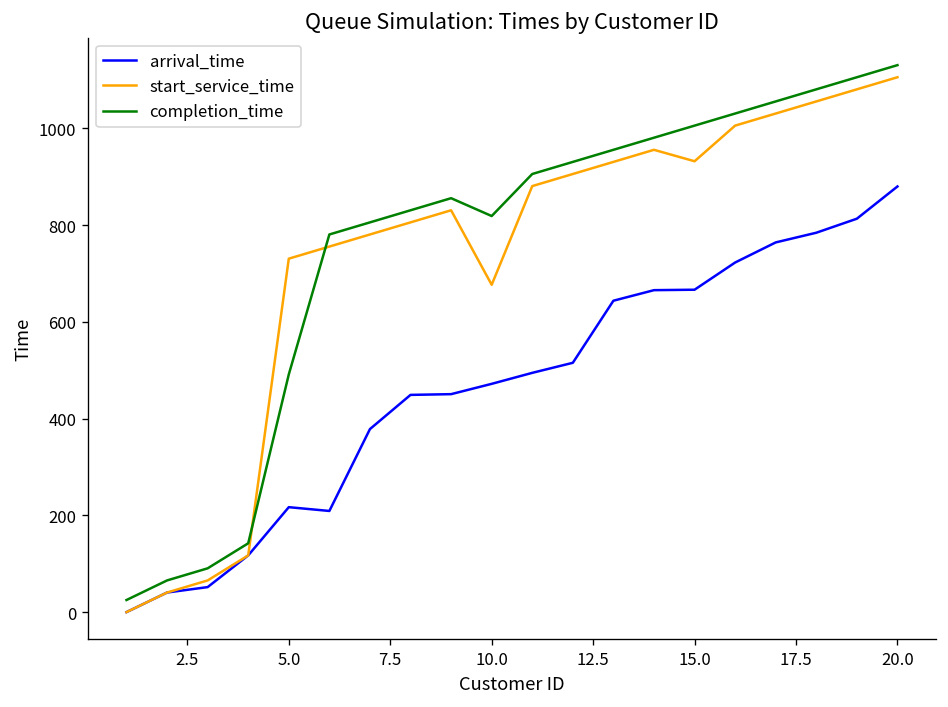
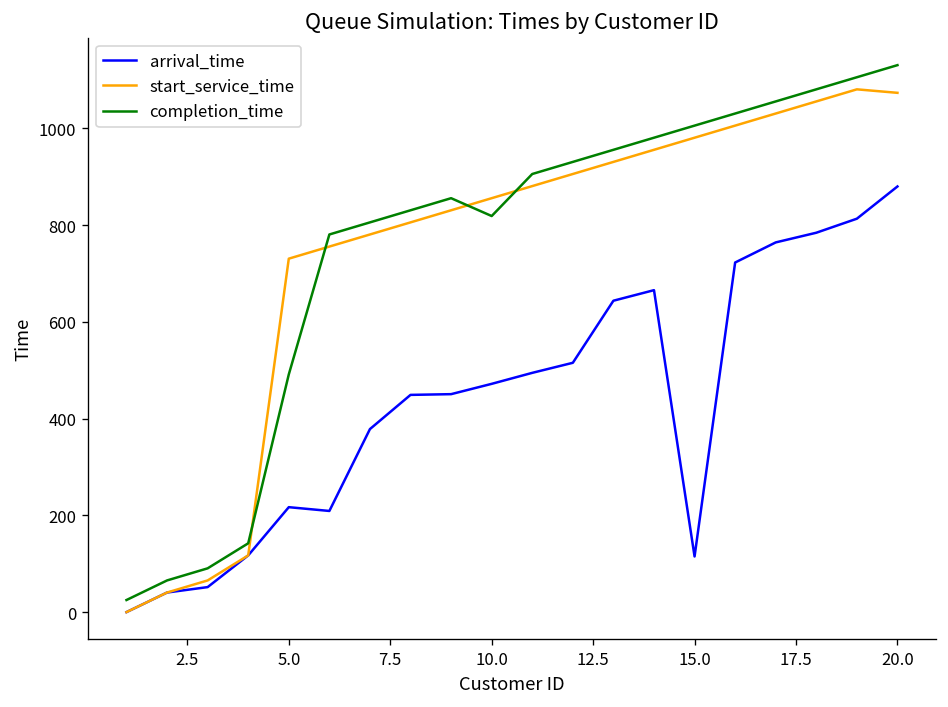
  {
    "arrival_time": {
      "5.0": 220,
      "10.0": 470,
-     "15.0": 670,
+     "15.0": 120,
      "20.0": 880
    },
    "start_service_time": {
      "5.0": 730,
-     "10.0": 680,
-     "15.0": 930,
-     "20.0": 1110
+     "10.0": 860,
+     "15.0": 980,
+     "20.0": 1070
    },
    "completion_time": {
      "5.0": 490,
      "10.0": 820,
      "15.0": 1010,
      "20.0": 1130
    }
  }
